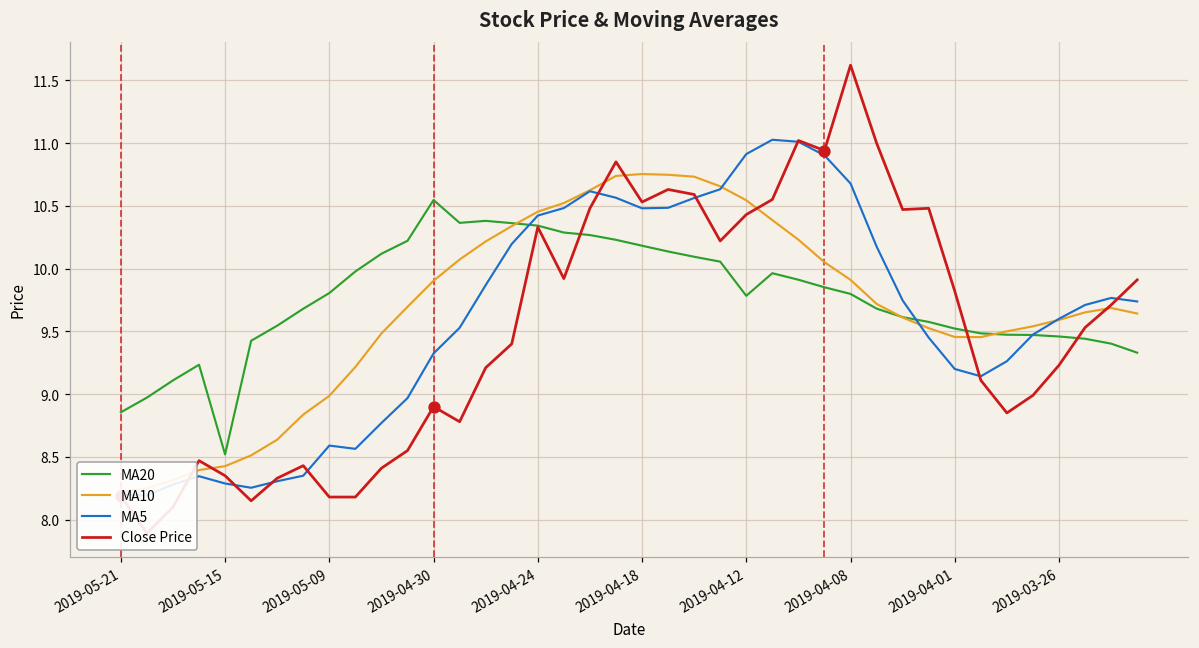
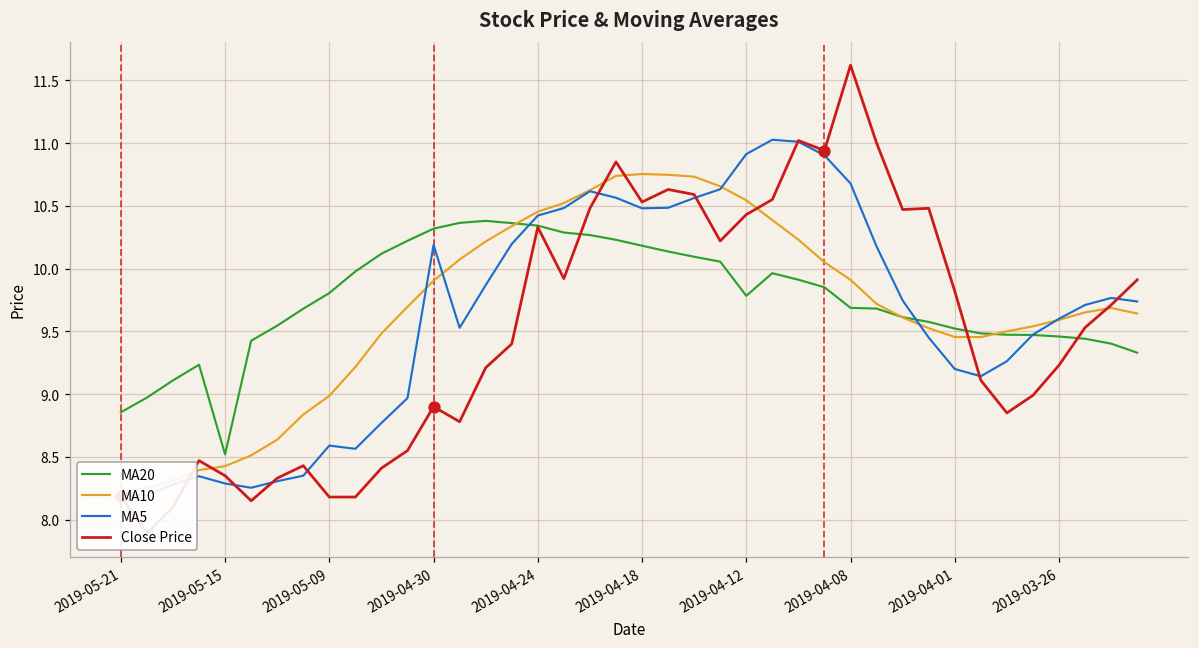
  {
    "MA20": {
      "2019-05-21": 8.86,
      "2019-05-15": 8.52,
      "2019-05-09": 9.81,
-     "2019-04-30": 10.55,
+     "2019-04-30": 10.32,
      "2019-04-18": 10.18,
      "2019-04-12": 9.78,
-     "2019-04-08": 9.80,
+     "2019-04-08": 9.69,
      "2019-04-01": 9.52,
      "2019-03-26": 9.46
    },
    "MA10": {
      "2019-05-15": 8.43,
      "2019-05-09": 8.99,
      "2019-04-30": 9.90,
      "2019-04-24": 10.45,
      "2019-04-18": 10.75,
      "2019-04-12": 10.54,
      "2019-04-08": 9.91,
      "2019-04-01": 9.46
    },
    "MA5": {
      "2019-05-15": 8.29,
      "2019-05-09": 8.59,
-     "2019-04-30": 9.32,
+     "2019-04-30": 10.19,
      "2019-04-24": 10.42,
      "2019-04-18": 10.48,
      "2019-04-12": 10.91,
      "2019-04-08": 10.68,
      "2019-04-01": 9.20
    }
  }
